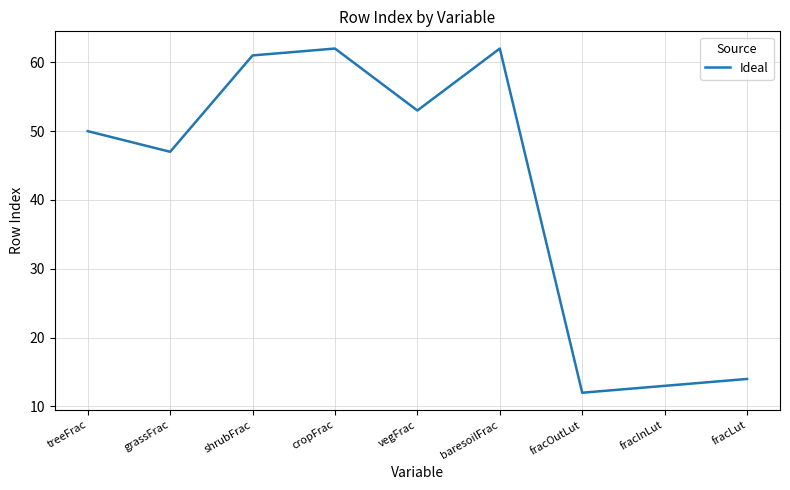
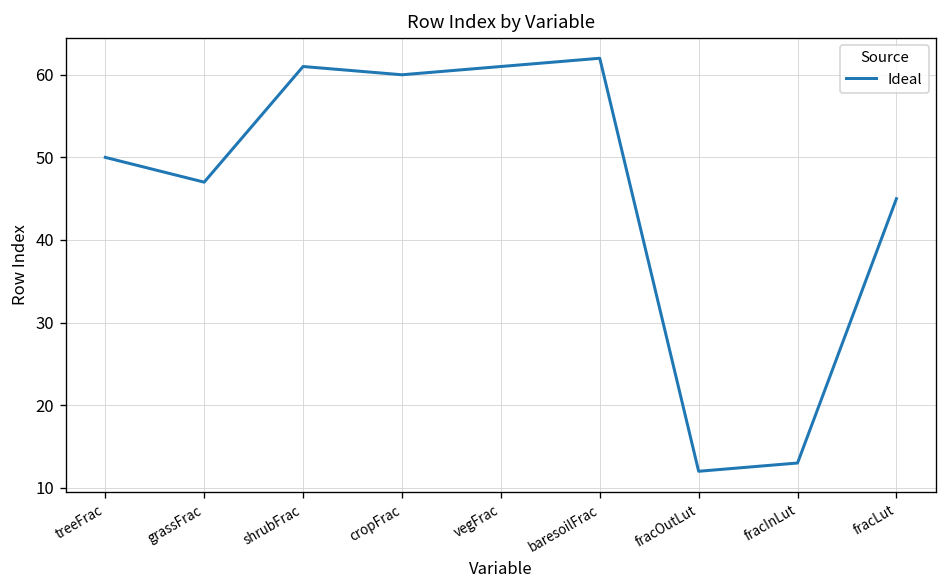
  {
    "treeFrac": 50,
    "grassFrac": 47,
    "shrubFrac": 61,
-   "cropFrac": 62,
-   "vegFrac": 53,
+   "cropFrac": 60,
+   "vegFrac": 61,
    "baresoilFrac": 62,
    "fracOutLut": 12,
    "fracInLut": 13,
-   "fracLut": 14
+   "fracLut": 45
  }
